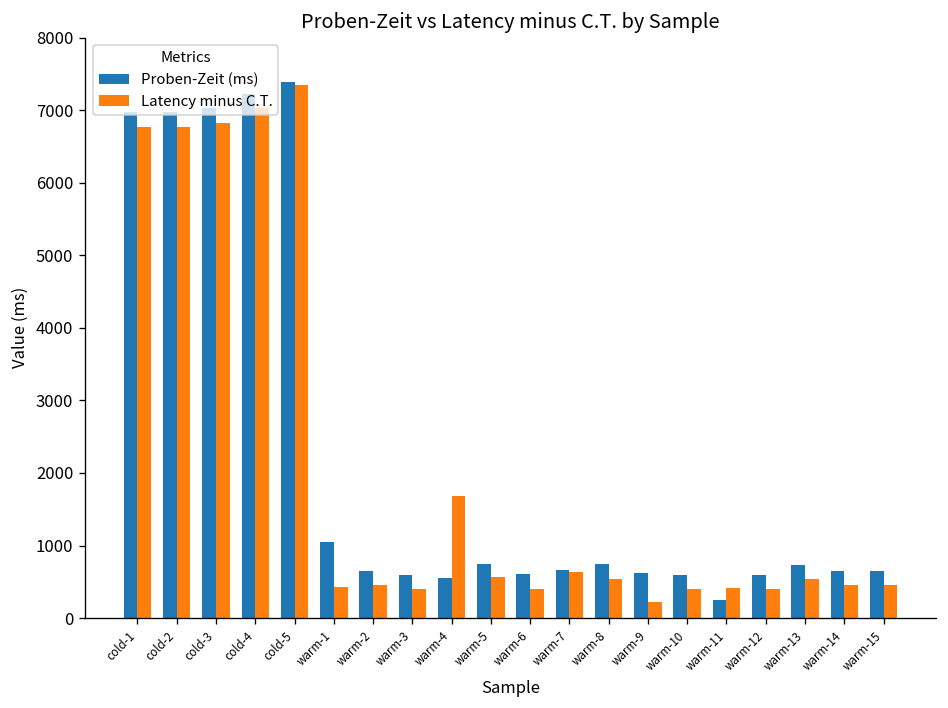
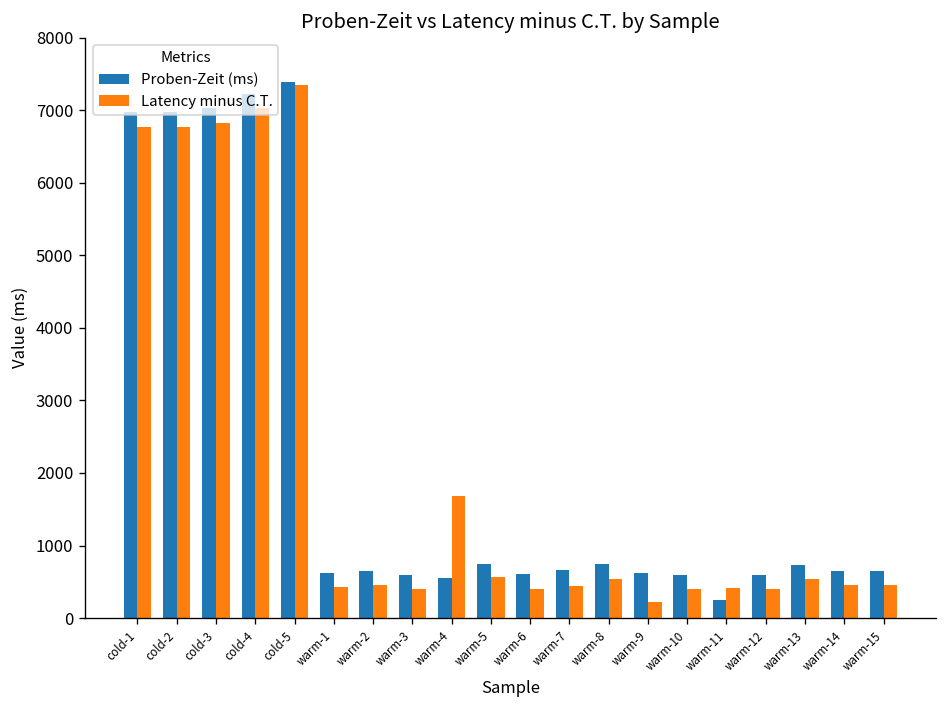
  {
    "Proben-Zeit (ms)": {
      "cold-5": 7400,
-     "warm-1": 1100,
+     "warm-1": 600,
      "warm-2": 700,
      "warm-3": 600,
      "warm-4": 600,
      "warm-5": 700,
      "warm-6": 600,
      "warm-7": 700,
      "warm-8": 700,
      "warm-9": 600,
      "warm-10": 600,
      "warm-11": 200,
      "warm-12": 600,
      "warm-13": 700,
      "warm-14": 700,
      "warm-15": 700
    },
    "Latency minus C.T.": {
      "cold-1": 6800,
      "cold-2": 6800,
      "cold-3": 6800,
      "cold-5": 7300,
      "warm-1": 400,
      "warm-2": 500,
      "warm-3": 400,
      "warm-4": 1700,
      "warm-5": 600,
      "warm-6": 400,
-     "warm-7": 600,
+     "warm-7": 400,
      "warm-8": 500,
      "warm-9": 200,
      "warm-10": 400,
      "warm-11": 400,
      "warm-12": 400,
      "warm-13": 500,
      "warm-14": 500,
      "warm-15": 500
    }
  }
